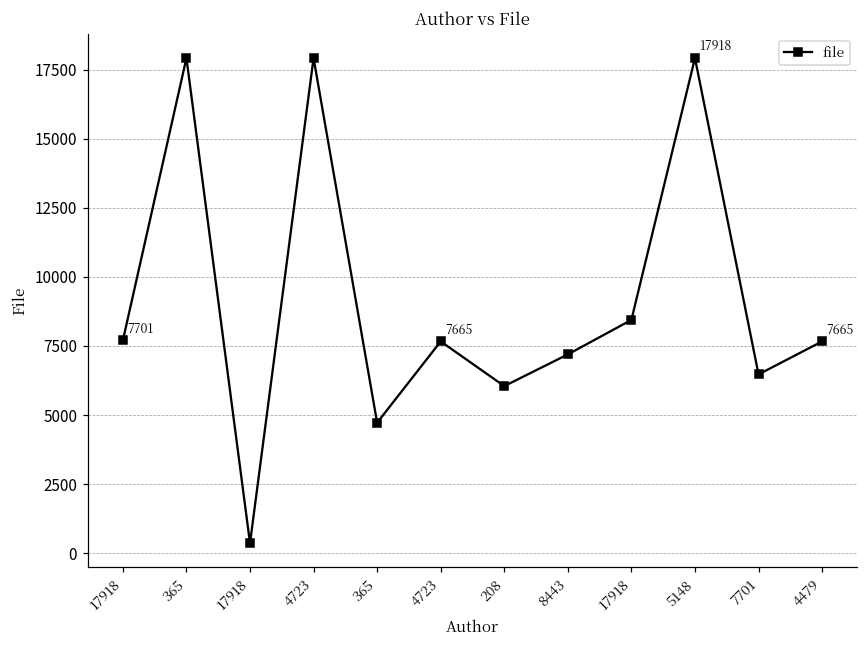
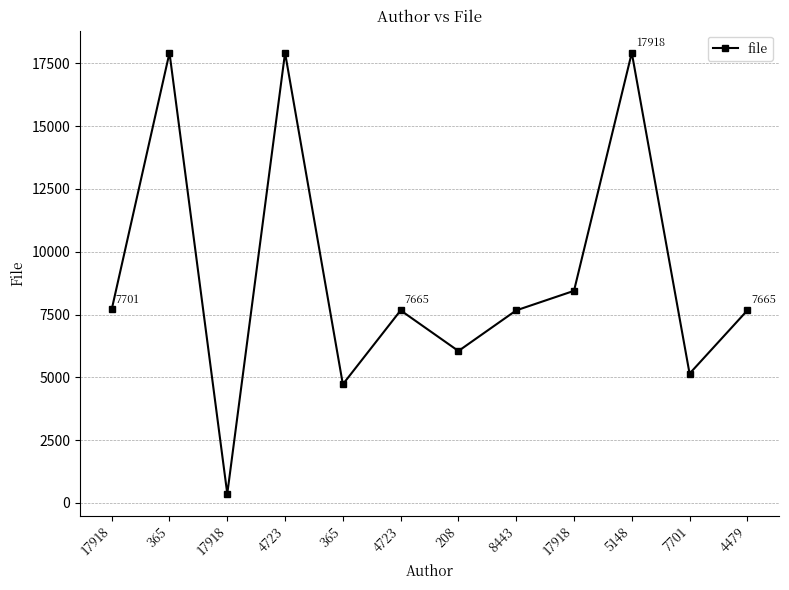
  {
    "208": 6000,
-   "8443": 7200,
-   "7701": 6500
+   "8443": 7700,
+   "7701": 5100
  }
